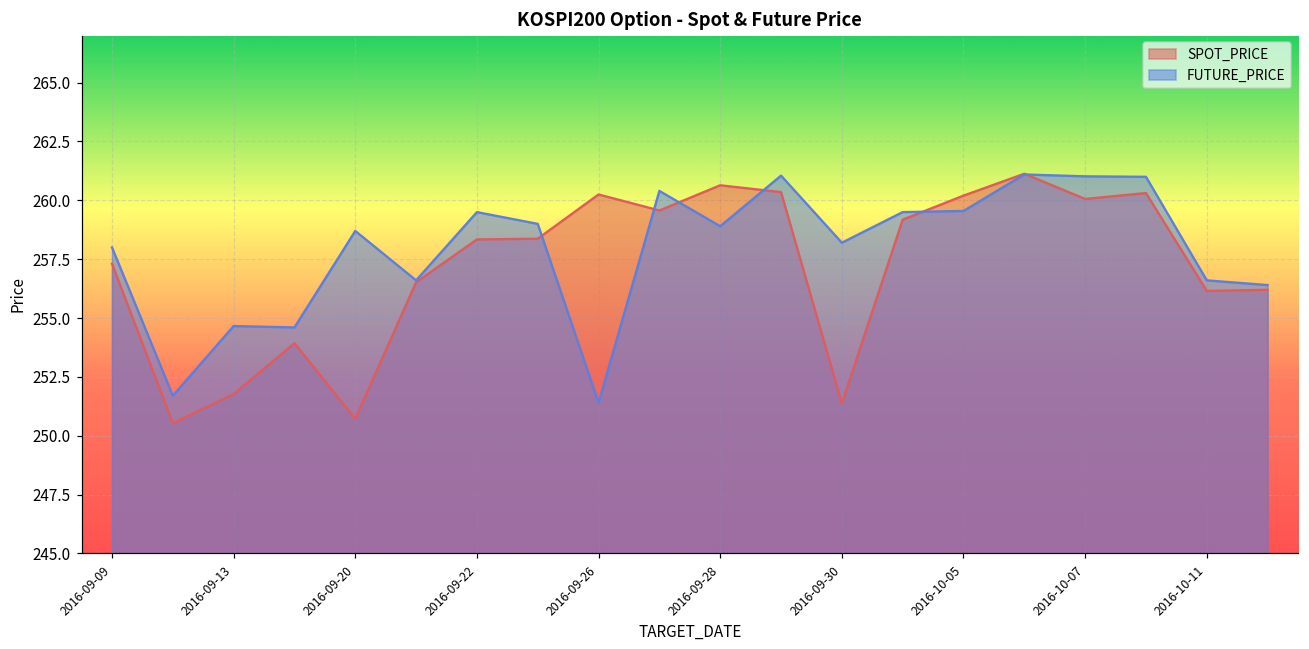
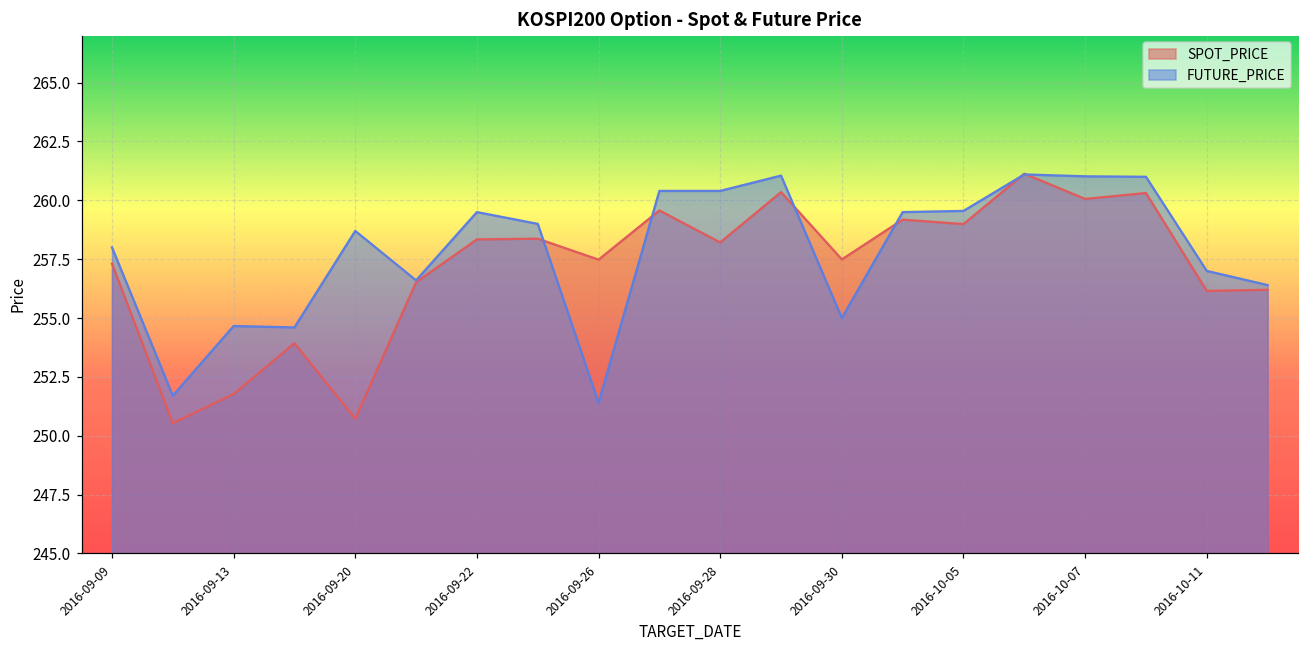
  {
    "SPOT_PRICE": {
      "2016-09-09": 257.3,
      "2016-09-13": 251.8,
      "2016-09-20": 250.7,
      "2016-09-22": 258.3,
-     "2016-09-26": 260.3,
-     "2016-09-28": 260.6,
-     "2016-09-30": 251.4,
-     "2016-10-05": 260.2,
+     "2016-09-26": 257.5,
+     "2016-09-28": 258.2,
+     "2016-09-30": 257.5,
+     "2016-10-05": 259.0,
      "2016-10-07": 260.1,
      "2016-10-11": 256.2
    },
    "FUTURE_PRICE": {
      "2016-09-09": 258.0,
      "2016-09-13": 254.7,
      "2016-09-20": 258.7,
      "2016-09-22": 259.5,
      "2016-09-26": 251.4,
-     "2016-09-28": 258.9,
-     "2016-09-30": 258.2,
+     "2016-09-28": 260.4,
+     "2016-09-30": 255.0,
      "2016-10-05": 259.6,
      "2016-10-07": 261.0,
-     "2016-10-11": 256.6
+     "2016-10-11": 257.0
    }
  }
